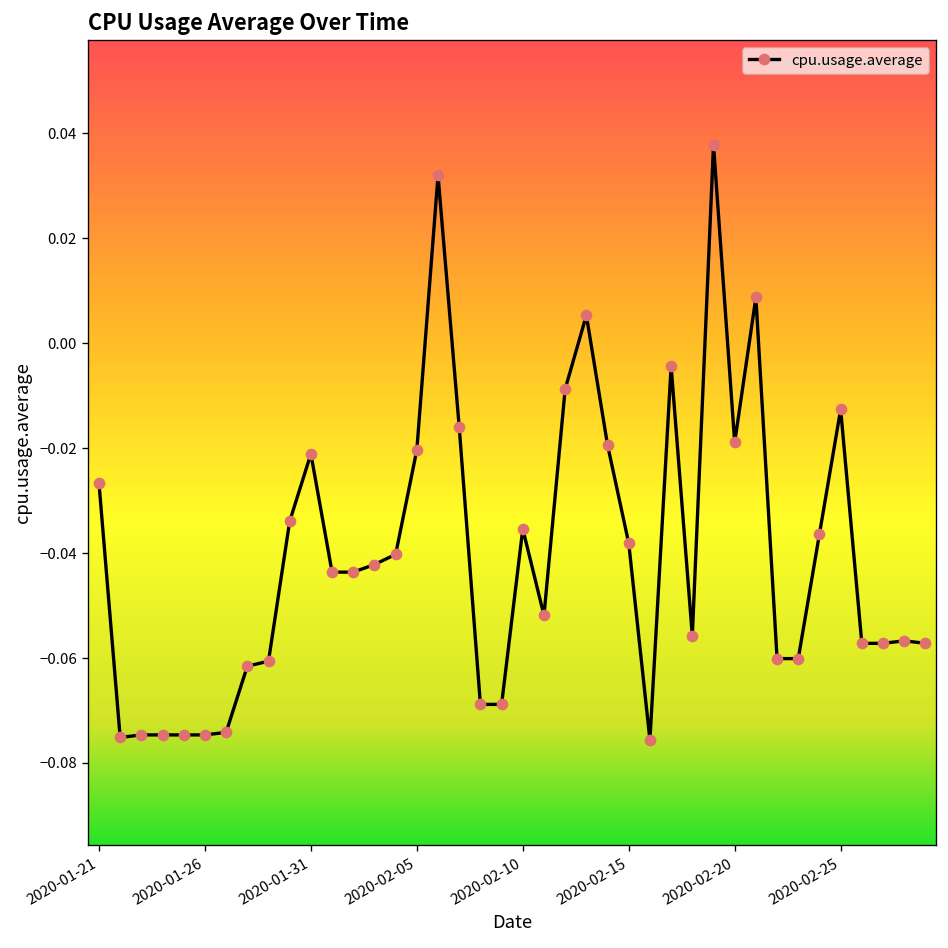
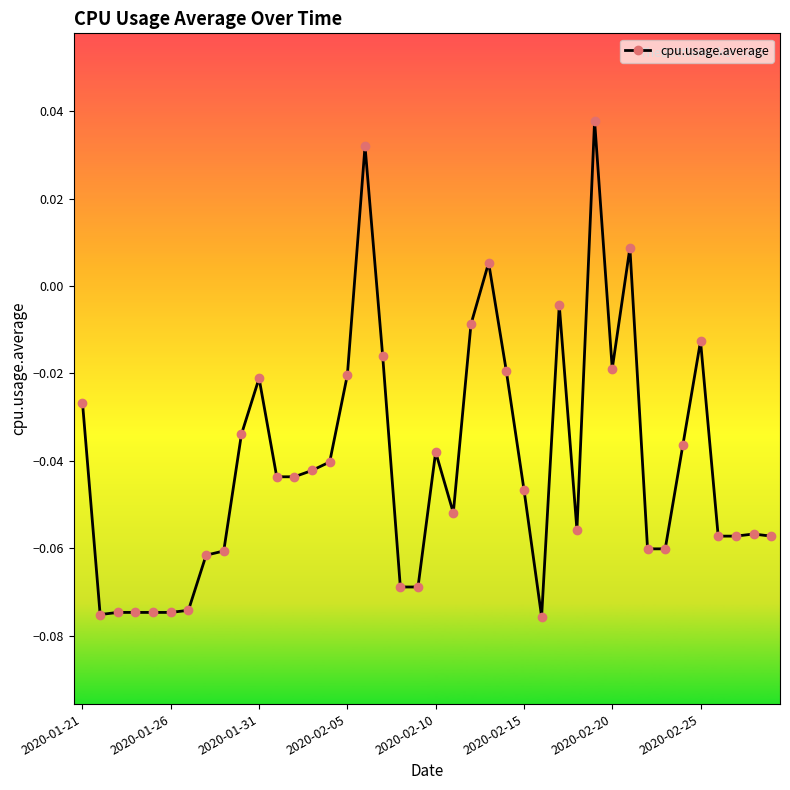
  {
    "2020-01-21": -0.027,
    "2020-01-26": -0.075,
    "2020-01-31": -0.021,
    "2020-02-05": -0.020,
-   "2020-02-10": -0.035,
-   "2020-02-15": -0.038,
+   "2020-02-10": -0.038,
+   "2020-02-15": -0.047,
    "2020-02-20": -0.019,
    "2020-02-25": -0.013
  }
